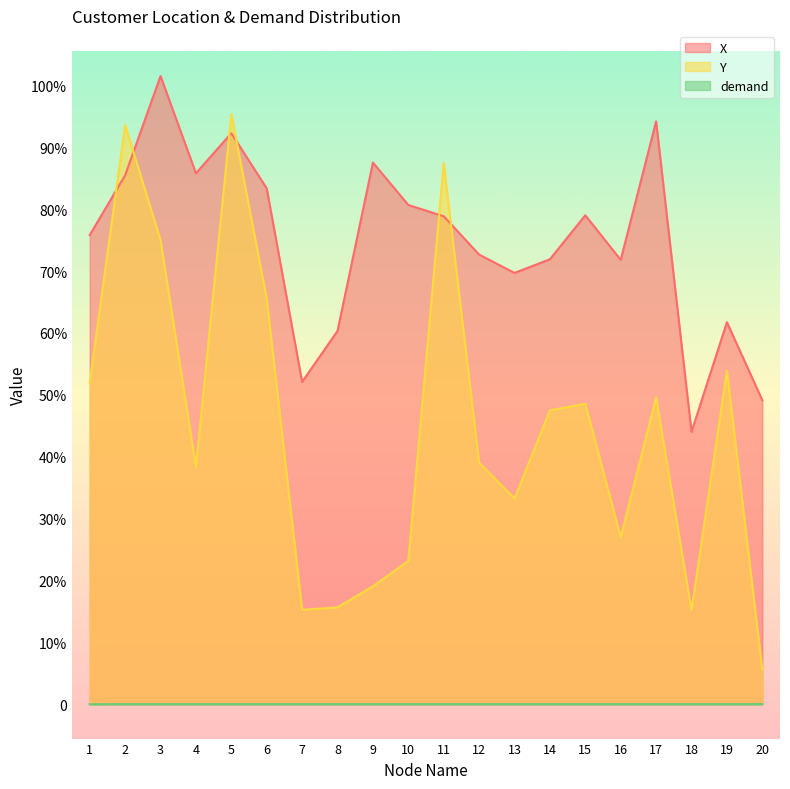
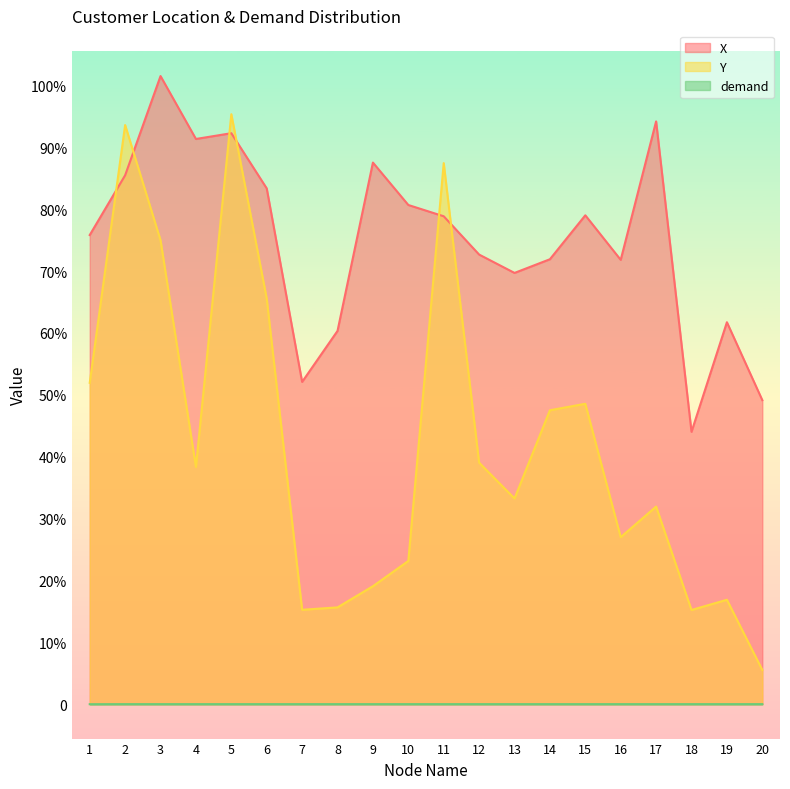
  {
    "X": {
      "1": "76%",
      "2": "85%",
      "3": "102%",
-     "4": "86%",
+     "4": "91%",
      "5": "92%",
      "6": "83%",
      "7": "52%",
      "8": "60%",
      "9": "88%",
      "10": "81%",
      "11": "79%",
      "12": "73%",
      "13": "70%",
      "14": "72%",
      "15": "79%",
      "16": "72%",
      "17": "94%",
      "18": "44%",
      "19": "62%",
      "20": "49%"
    },
    "Y": {
      "1": "52%",
      "2": "94%",
      "3": "75%",
      "4": "38%",
      "5": "95%",
      "6": "66%",
      "7": "15%",
      "8": "16%",
      "9": "19%",
      "10": "23%",
      "11": "87%",
      "12": "39%",
      "13": "33%",
      "14": "48%",
      "15": "49%",
      "16": "27%",
-     "17": "50%",
+     "17": "32%",
      "18": "15%",
-     "19": "54%",
+     "19": "17%",
      "20": "6%"
    },
    "demand": {
      "1": "0%",
      "2": "0%",
      "3": "0%",
      "4": "0%",
      "5": "0%",
      "6": "0%",
      "7": "0%",
      "8": "0%",
      "9": "0%",
      "10": "0%",
      "11": "0%",
      "12": "0%",
      "13": "0%",
      "14": "0%",
      "15": "0%",
      "16": "0%",
      "17": "0%",
      "18": "0%",
      "19": "0%",
      "20": "0%"
    }
  }
